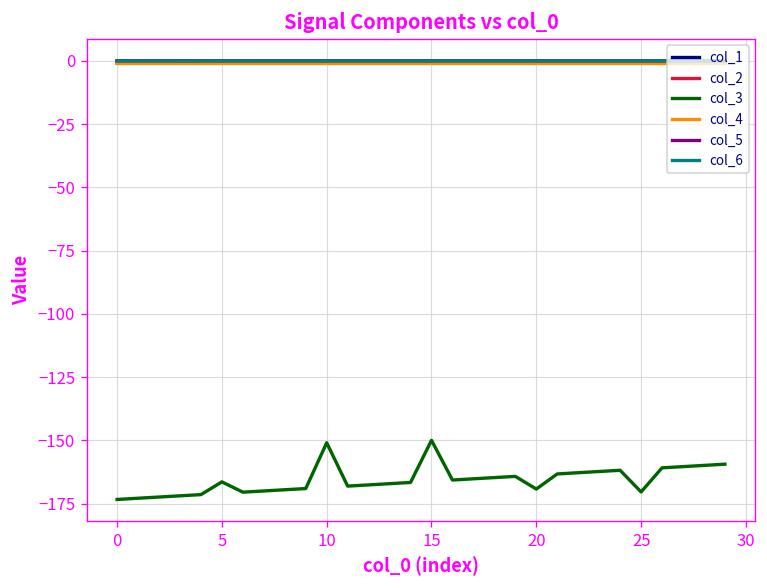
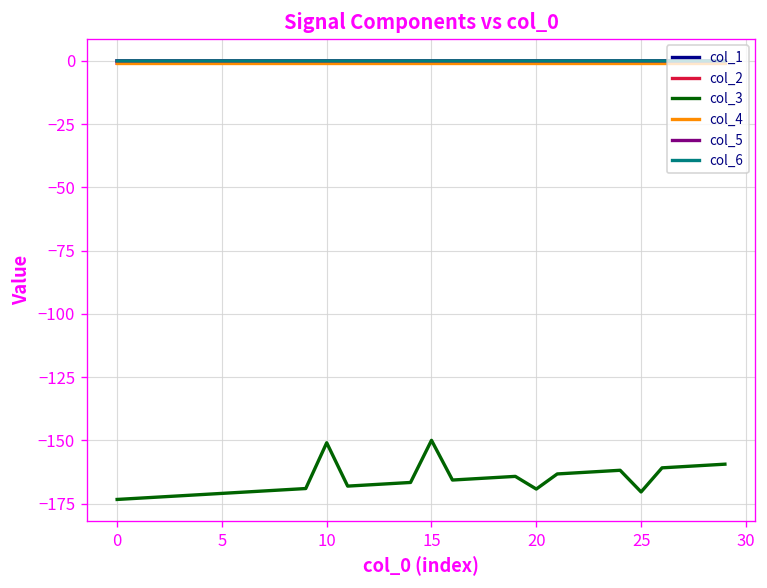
  {
    "col_3": {
      "0": -173,
-     "5": -166,
+     "5": -171,
      "10": -151,
      "15": -150,
      "20": -169,
      "25": -170
    }
  }
